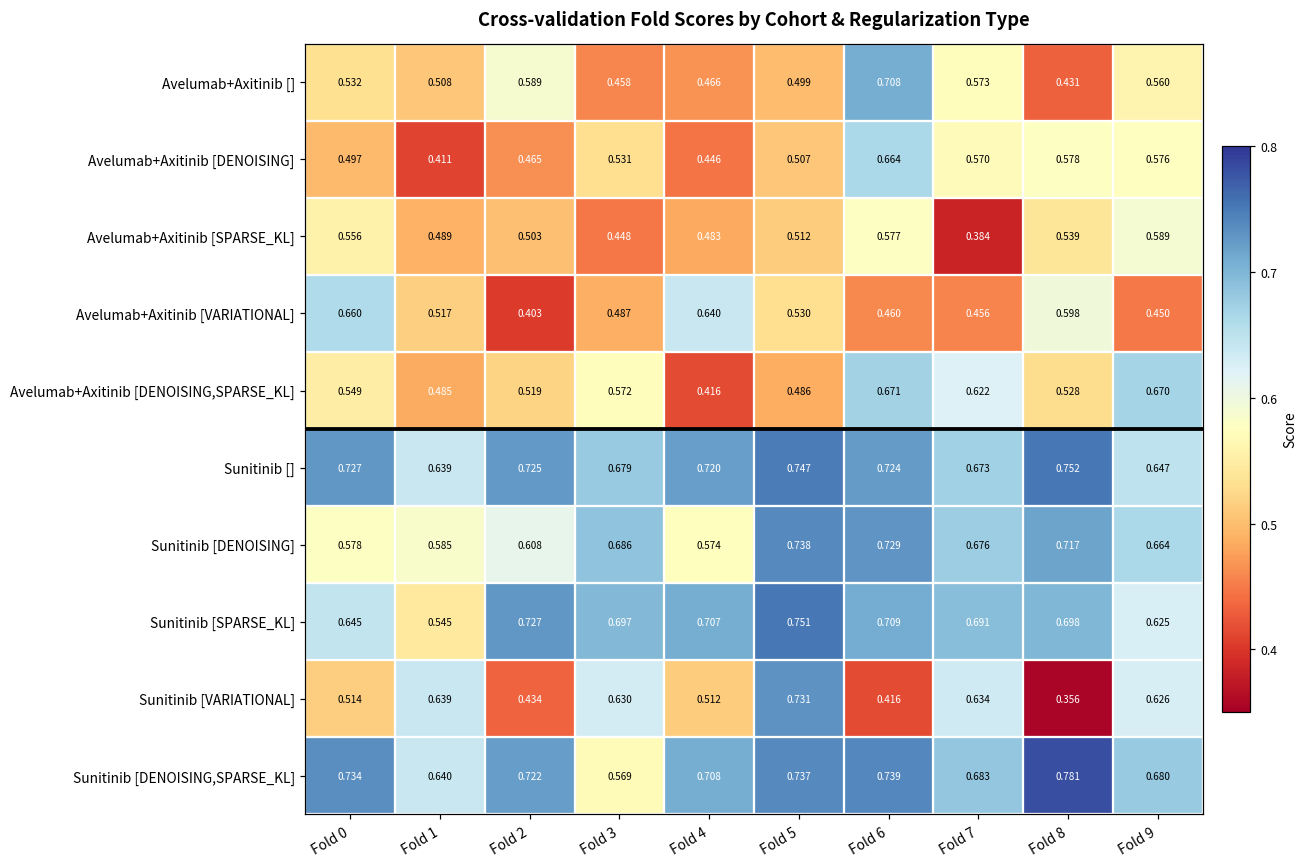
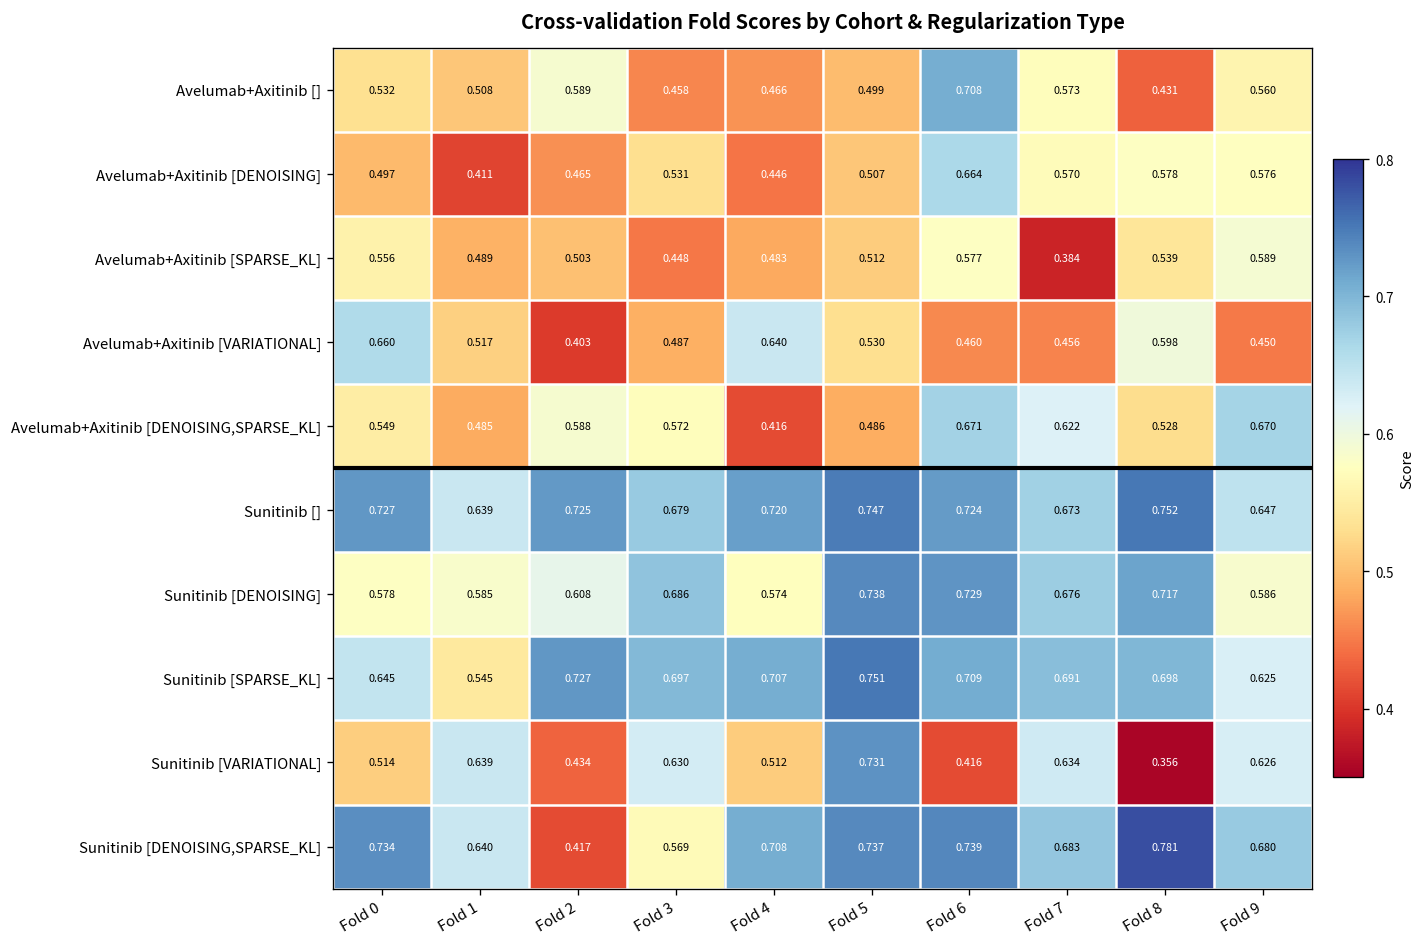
  {
    "Avelumab+Axitinib []": {
      "Fold 0": 0.532,
      "Fold 1": 0.508,
      "Fold 2": 0.589,
      "Fold 3": 0.458,
      "Fold 4": 0.466,
      "Fold 5": 0.499,
      "Fold 6": 0.708,
      "Fold 7": 0.573,
      "Fold 8": 0.431,
      "Fold 9": 0.560
    },
    "Avelumab+Axitinib [DENOISING]": {
      "Fold 0": 0.497,
      "Fold 1": 0.411,
      "Fold 2": 0.465,
      "Fold 3": 0.531,
      "Fold 4": 0.446,
      "Fold 5": 0.507,
      "Fold 6": 0.664,
      "Fold 7": 0.570,
      "Fold 8": 0.578,
      "Fold 9": 0.576
    },
    "Avelumab+Axitinib [SPARSE_KL]": {
      "Fold 0": 0.556,
      "Fold 1": 0.489,
      "Fold 2": 0.503,
      "Fold 3": 0.448,
      "Fold 4": 0.483,
      "Fold 5": 0.512,
      "Fold 6": 0.577,
      "Fold 7": 0.384,
      "Fold 8": 0.539,
      "Fold 9": 0.589
    },
    "Avelumab+Axitinib [VARIATIONAL]": {
      "Fold 0": 0.660,
      "Fold 1": 0.517,
      "Fold 2": 0.403,
      "Fold 3": 0.487,
      "Fold 4": 0.640,
      "Fold 5": 0.530,
      "Fold 6": 0.460,
      "Fold 7": 0.456,
      "Fold 8": 0.598,
      "Fold 9": 0.450
    },
    "Avelumab+Axitinib [DENOISING,SPARSE_KL]": {
      "Fold 0": 0.549,
      "Fold 1": 0.485,
-     "Fold 2": 0.519,
+     "Fold 2": 0.588,
      "Fold 3": 0.572,
      "Fold 4": 0.416,
      "Fold 5": 0.486,
      "Fold 6": 0.671,
      "Fold 7": 0.622,
      "Fold 8": 0.528,
      "Fold 9": 0.670
    },
    "Sunitinib []": {
      "Fold 0": 0.727,
      "Fold 1": 0.639,
      "Fold 2": 0.725,
      "Fold 3": 0.679,
      "Fold 4": 0.720,
      "Fold 5": 0.747,
      "Fold 6": 0.724,
      "Fold 7": 0.673,
      "Fold 8": 0.752,
      "Fold 9": 0.647
    },
    "Sunitinib [DENOISING]": {
      "Fold 0": 0.578,
      "Fold 1": 0.585,
      "Fold 2": 0.608,
      "Fold 3": 0.686,
      "Fold 4": 0.574,
      "Fold 5": 0.738,
      "Fold 6": 0.729,
      "Fold 7": 0.676,
      "Fold 8": 0.717,
-     "Fold 9": 0.664
+     "Fold 9": 0.586
    },
    "Sunitinib [SPARSE_KL]": {
      "Fold 0": 0.645,
      "Fold 1": 0.545,
      "Fold 2": 0.727,
      "Fold 3": 0.697,
      "Fold 4": 0.707,
      "Fold 5": 0.751,
      "Fold 6": 0.709,
      "Fold 7": 0.691,
      "Fold 8": 0.698,
      "Fold 9": 0.625
    },
    "Sunitinib [VARIATIONAL]": {
      "Fold 0": 0.514,
      "Fold 1": 0.639,
      "Fold 2": 0.434,
      "Fold 3": 0.630,
      "Fold 4": 0.512,
      "Fold 5": 0.731,
      "Fold 6": 0.416,
      "Fold 7": 0.634,
      "Fold 8": 0.356,
      "Fold 9": 0.626
    },
    "Sunitinib [DENOISING,SPARSE_KL]": {
      "Fold 0": 0.734,
      "Fold 1": 0.640,
-     "Fold 2": 0.722,
+     "Fold 2": 0.417,
      "Fold 3": 0.569,
      "Fold 4": 0.708,
      "Fold 5": 0.737,
      "Fold 6": 0.739,
      "Fold 7": 0.683,
      "Fold 8": 0.781,
      "Fold 9": 0.680
    }
  }
